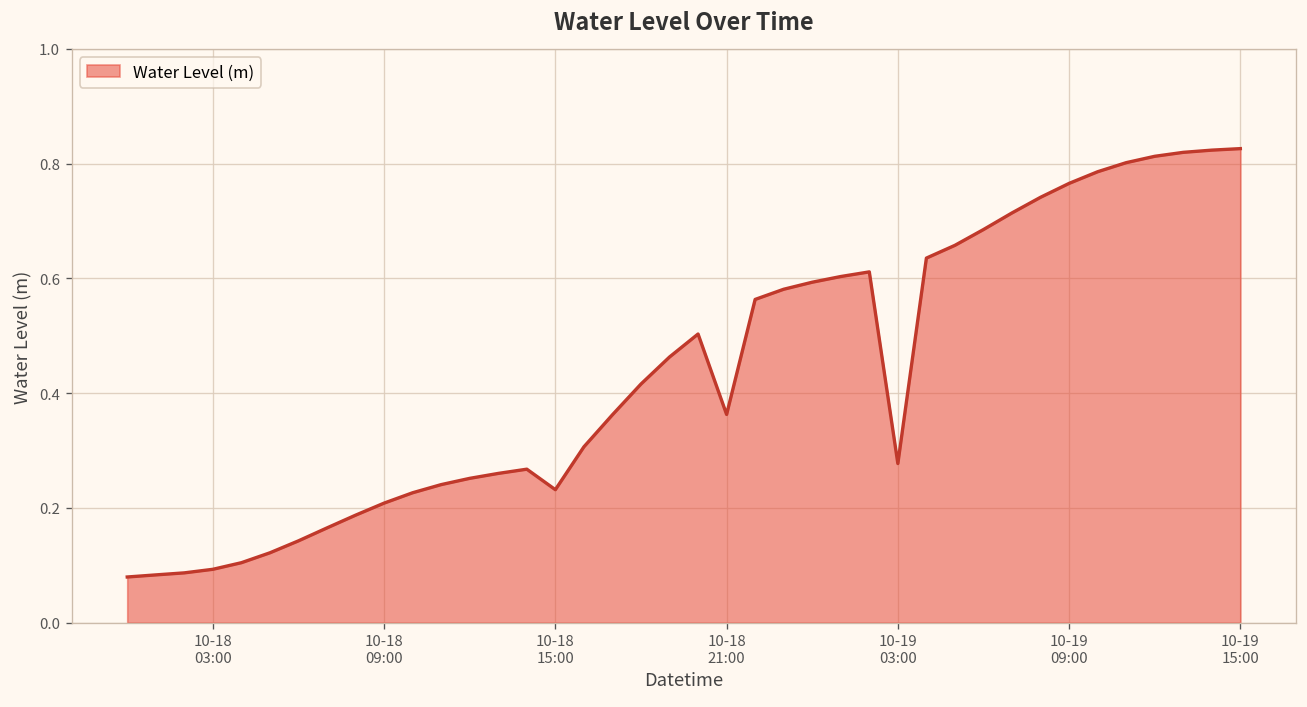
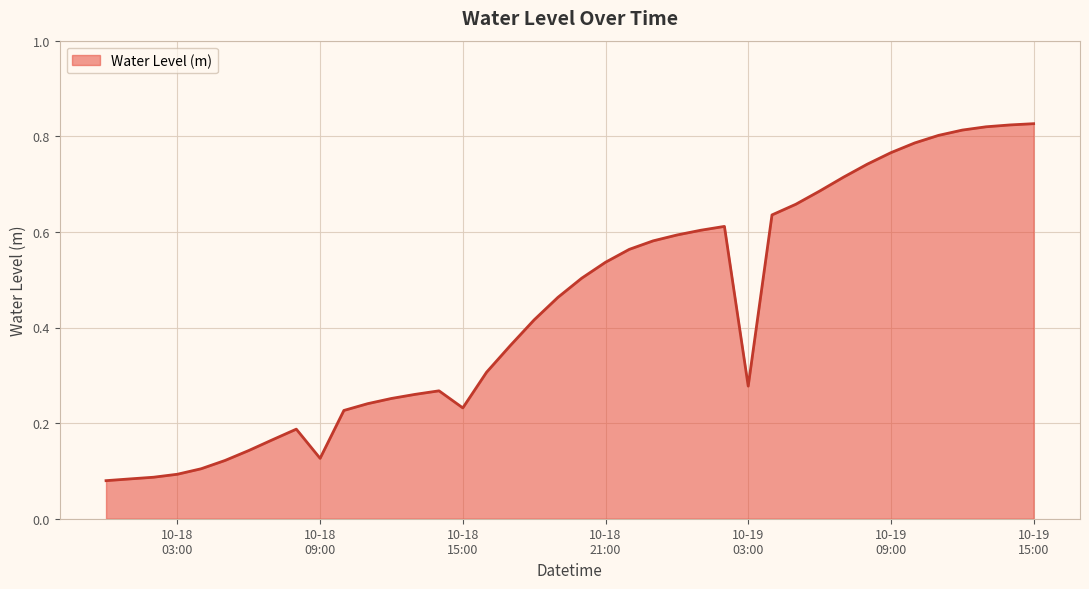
  {
    "10-18 03:00": 0.09,
-   "10-18 09:00": 0.21,
+   "10-18 09:00": 0.13,
    "10-18 15:00": 0.23,
-   "10-18 21:00": 0.36,
+   "10-18 21:00": 0.54,
    "10-19 03:00": 0.28,
    "10-19 09:00": 0.77,
    "10-19 15:00": 0.83
  }
